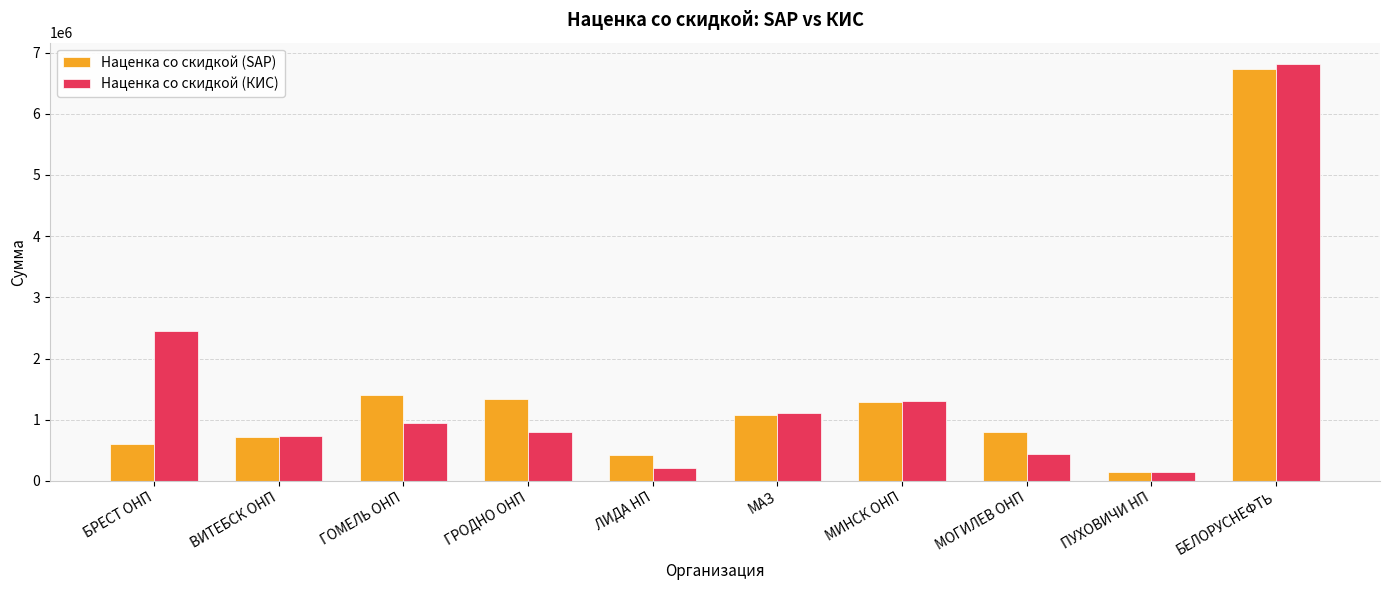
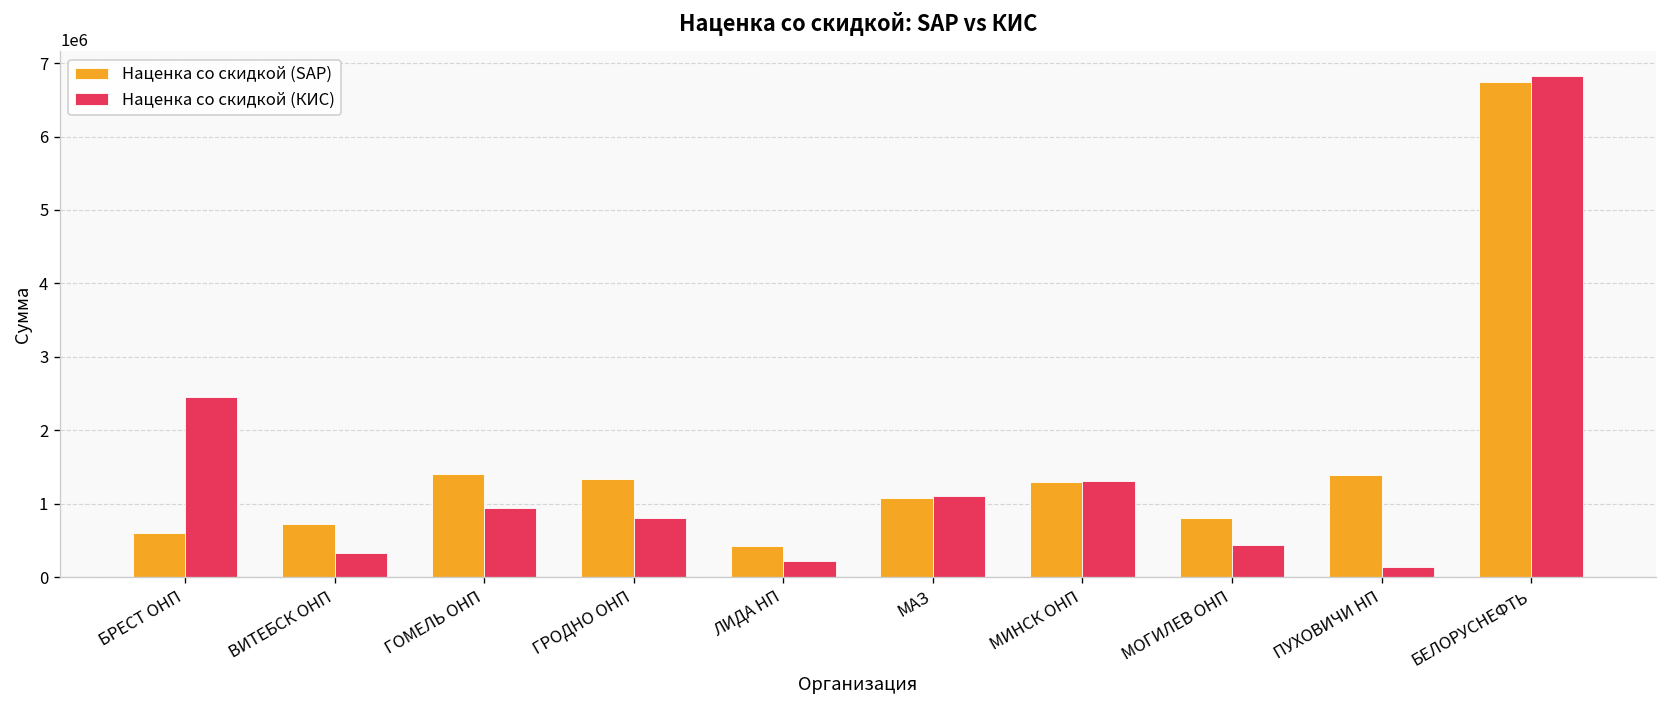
  {
    "Наценка со скидкой (SAP)": {
      "БРЕСТ ОНП": 600000,
      "ВИТЕБСК ОНП": 700000,
      "ГОМЕЛЬ ОНП": 1400000,
      "ГРОДНО ОНП": 1300000,
      "ЛИДА НП": 400000,
      "МАЗ": 1100000,
      "МИНСК ОНП": 1300000,
      "МОГИЛЕВ ОНП": 800000,
-     "ПУХОВИЧИ НП": 100000,
+     "ПУХОВИЧИ НП": 1400000,
      "БЕЛОРУСНЕФТЬ": 6700000
    },
    "Наценка со скидкой (КИС)": {
      "БРЕСТ ОНП": 2400000,
-     "ВИТЕБСК ОНП": 700000,
+     "ВИТЕБСК ОНП": 300000,
      "ГОМЕЛЬ ОНП": 900000,
      "ГРОДНО ОНП": 800000,
      "ЛИДА НП": 200000,
      "МАЗ": 1100000,
      "МИНСК ОНП": 1300000,
      "МОГИЛЕВ ОНП": 400000,
      "ПУХОВИЧИ НП": 100000,
      "БЕЛОРУСНЕФТЬ": 6800000
    }
  }
